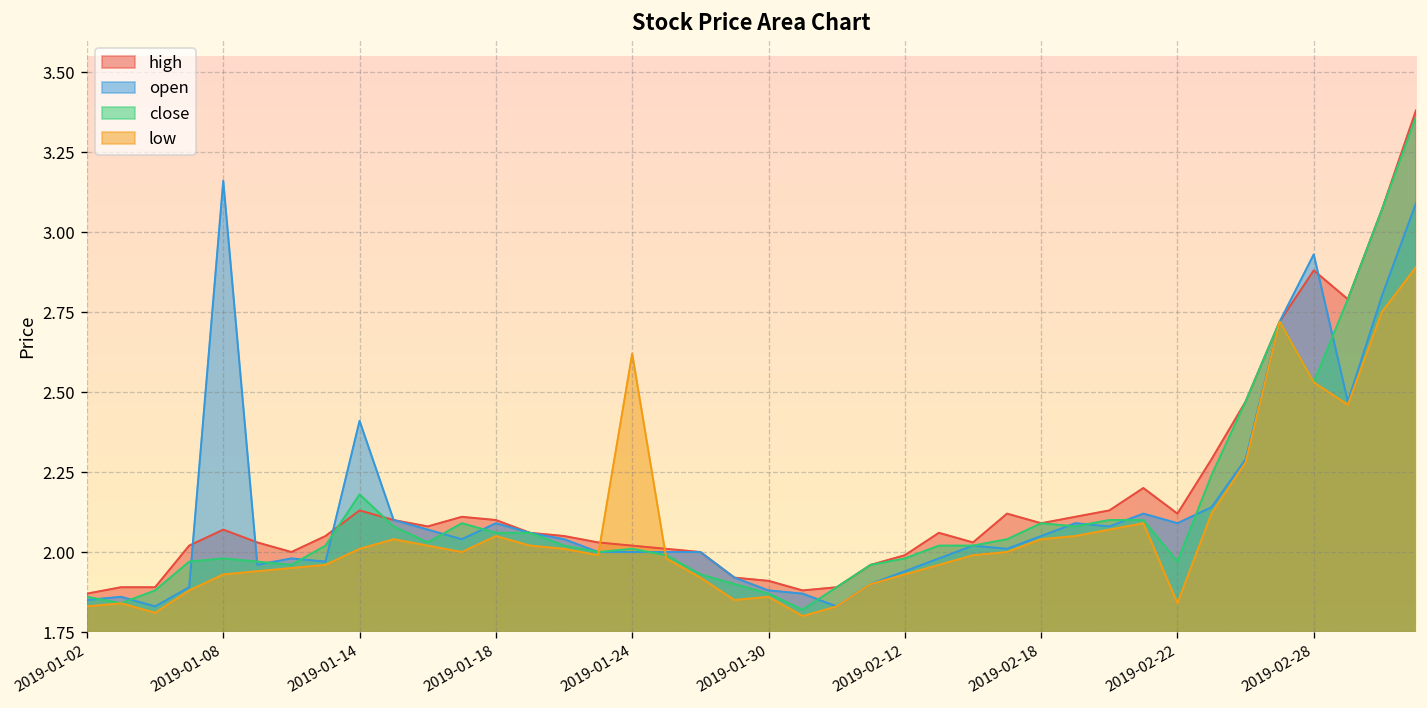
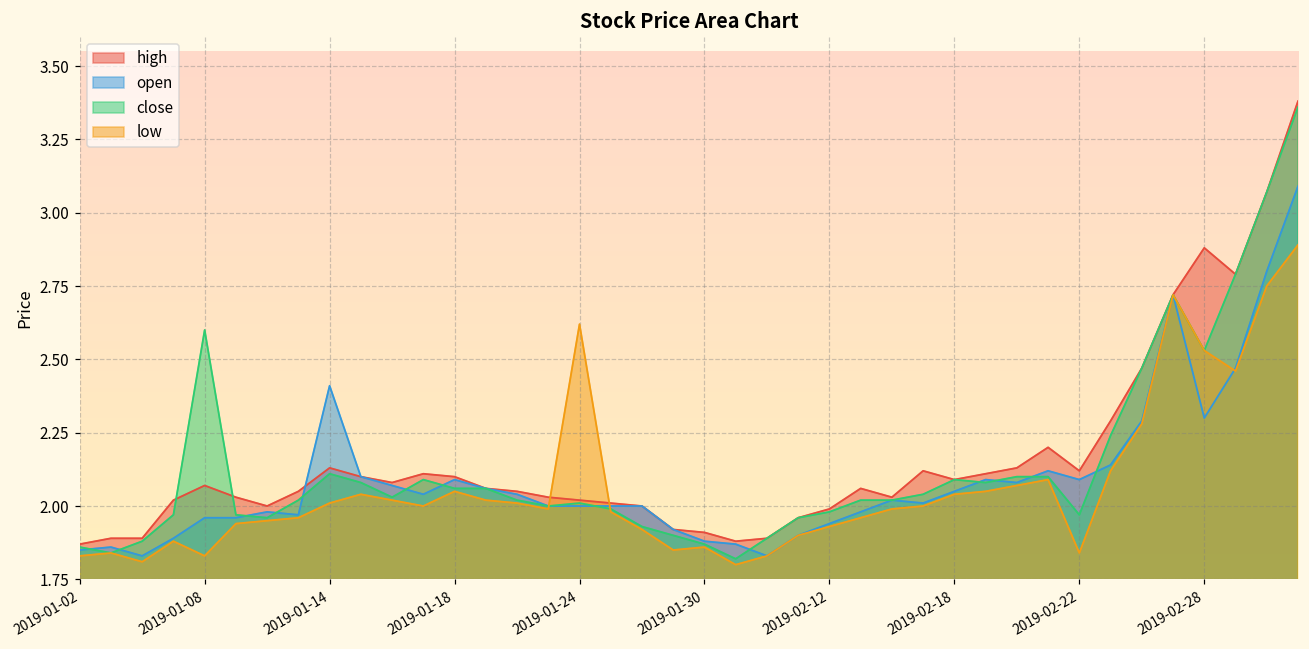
  {
    "high": {
      "2019-01-02": 1.87,
      "2019-01-08": 2.07,
      "2019-01-14": 2.13,
      "2019-01-18": 2.10,
      "2019-01-24": 2.02,
      "2019-01-30": 1.91,
      "2019-02-12": 1.99,
      "2019-02-22": 2.12,
      "2019-02-28": 2.88
    },
    "open": {
      "2019-01-02": 1.85,
-     "2019-01-08": 3.16,
+     "2019-01-08": 1.96,
      "2019-01-14": 2.41,
      "2019-01-18": 2.09,
      "2019-01-24": 2.00,
      "2019-01-30": 1.88,
      "2019-02-12": 1.94,
      "2019-02-18": 2.05,
      "2019-02-22": 2.09,
-     "2019-02-28": 2.93
+     "2019-02-28": 2.30
    },
    "close": {
      "2019-01-02": 1.86,
-     "2019-01-08": 1.98,
-     "2019-01-14": 2.18,
+     "2019-01-08": 2.60,
+     "2019-01-14": 2.11,
      "2019-01-18": 2.06,
      "2019-01-24": 2.01,
      "2019-01-30": 1.87,
      "2019-02-12": 1.98,
      "2019-02-22": 1.97
    },
    "low": {
      "2019-01-02": 1.83,
-     "2019-01-08": 1.93,
+     "2019-01-08": 1.83,
      "2019-01-14": 2.01,
      "2019-01-18": 2.05,
      "2019-01-24": 2.62,
      "2019-01-30": 1.86,
      "2019-02-12": 1.93,
      "2019-02-18": 2.04,
      "2019-02-22": 1.84
    }
  }
